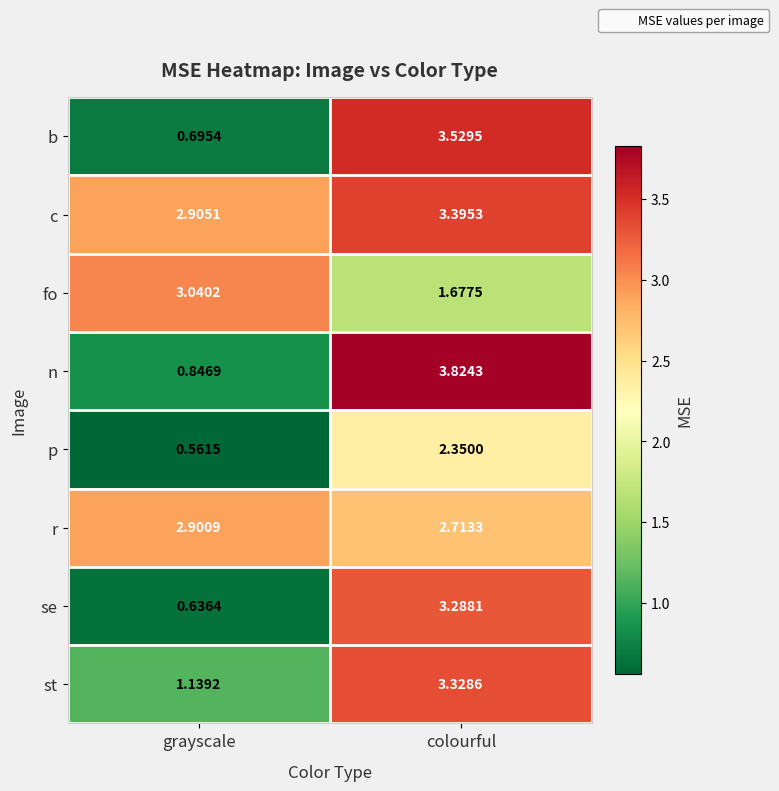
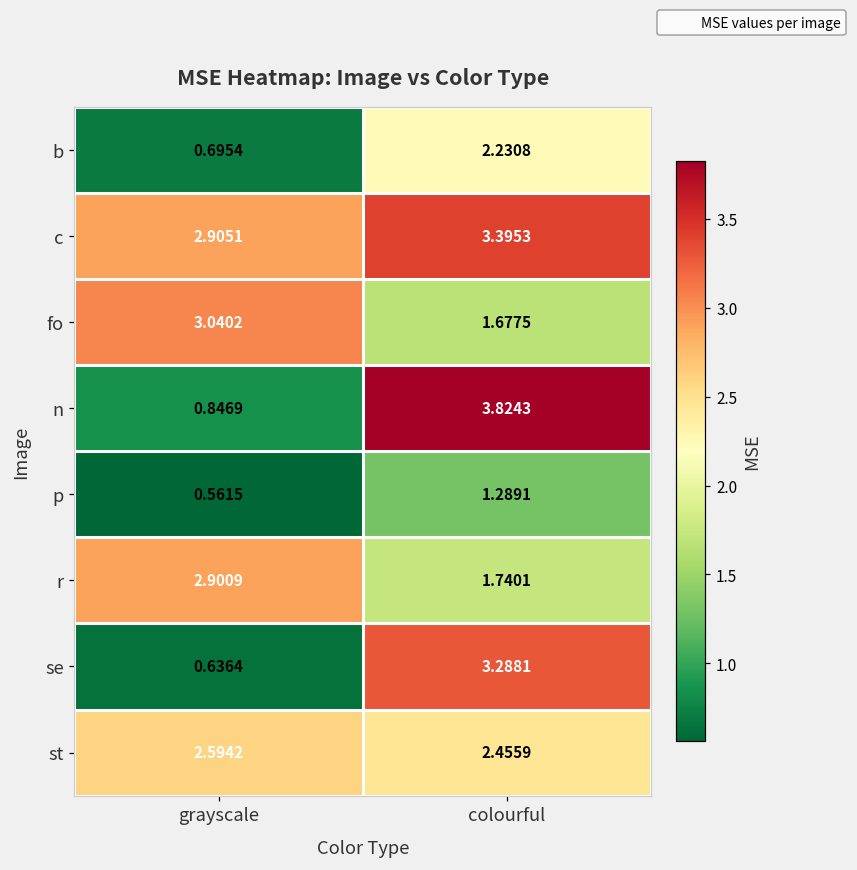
  {
    "b": {
      "grayscale": 0.6954,
-     "colourful": 3.5295
+     "colourful": 2.2308
    },
    "c": {
      "grayscale": 2.9051,
      "colourful": 3.3953
    },
    "fo": {
      "grayscale": 3.0402,
      "colourful": 1.6775
    },
    "n": {
      "grayscale": 0.8469,
      "colourful": 3.8243
    },
    "p": {
      "grayscale": 0.5615,
-     "colourful": 2.3500
+     "colourful": 1.2891
    },
    "r": {
      "grayscale": 2.9009,
-     "colourful": 2.7133
+     "colourful": 1.7401
    },
    "se": {
      "grayscale": 0.6364,
      "colourful": 3.2881
    },
    "st": {
-     "grayscale": 1.1392,
-     "colourful": 3.3286
+     "grayscale": 2.5942,
+     "colourful": 2.4559
    }
  }
